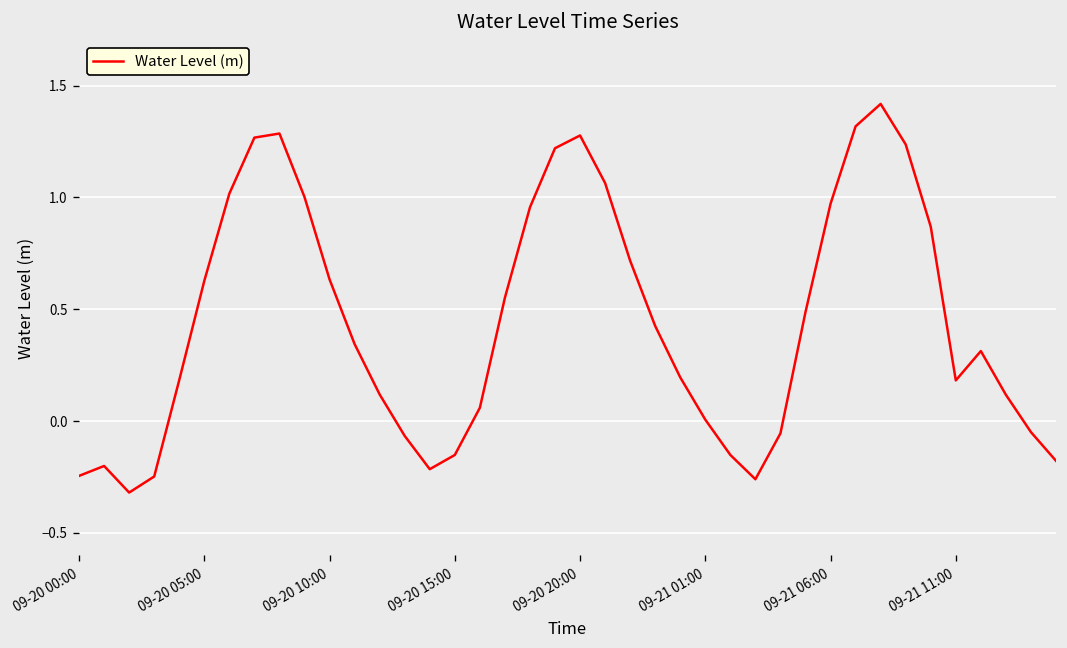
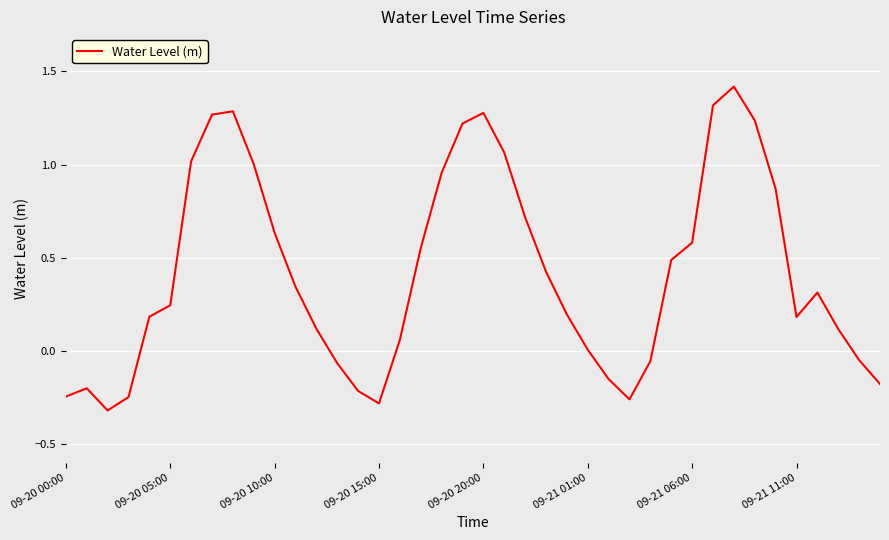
  {
    "09-20 00:00": -0.25,
-   "09-20 05:00": 0.63,
+   "09-20 05:00": 0.24,
    "09-20 10:00": 0.63,
-   "09-20 15:00": -0.15,
+   "09-20 15:00": -0.28,
    "09-20 20:00": 1.28,
    "09-21 01:00": 0.01,
-   "09-21 06:00": 0.97,
+   "09-21 06:00": 0.58,
    "09-21 11:00": 0.18
  }
